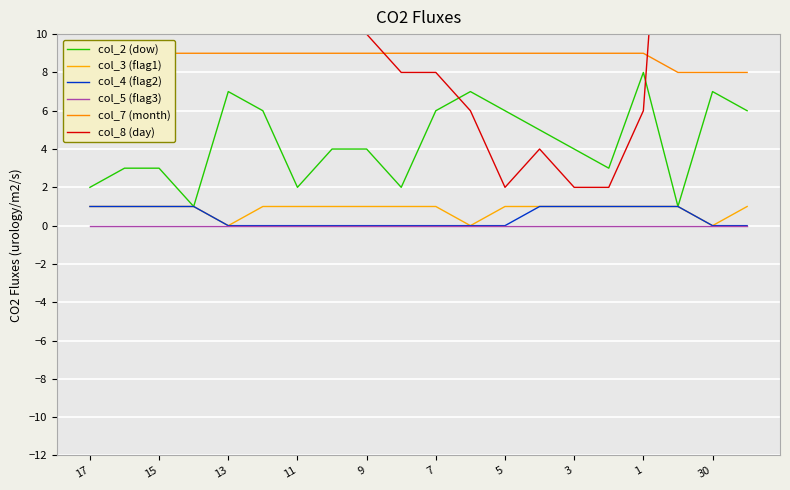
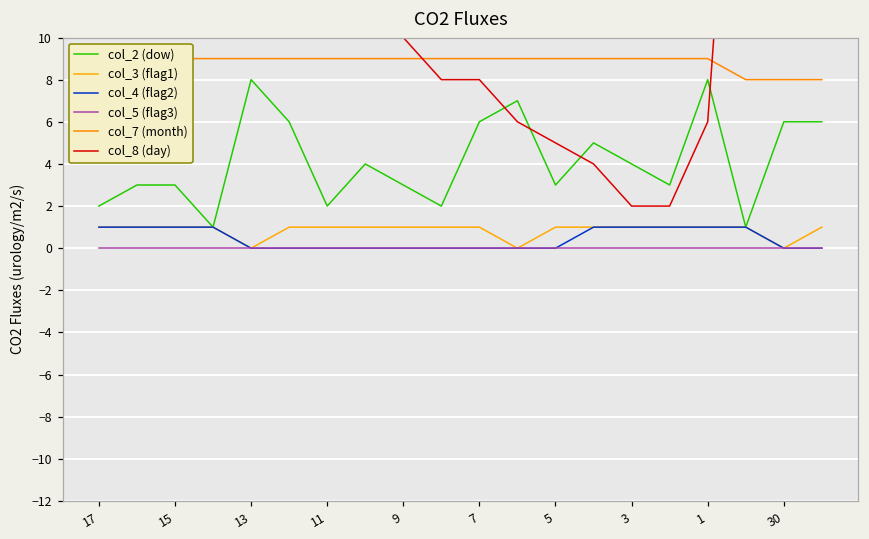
  {
    "col_2 (dow)": {
      "17": 2,
      "15": 3,
-     "13": 7,
+     "13": 8,
      "11": 2,
-     "9": 4,
+     "9": 3,
      "7": 6,
-     "5": 6,
+     "5": 3,
      "3": 4,
      "1": 8,
-     "30": 7
+     "30": 6
    },
    "col_5 (flag3)": {
      "17": 0,
      "15": 0,
      "3": 0,
      "1": 0
    },
    "col_8 (day)": {
      "9": 10,
      "7": 8,
-     "5": 2,
+     "5": 5,
      "3": 2,
      "1": 6
    }
  }
